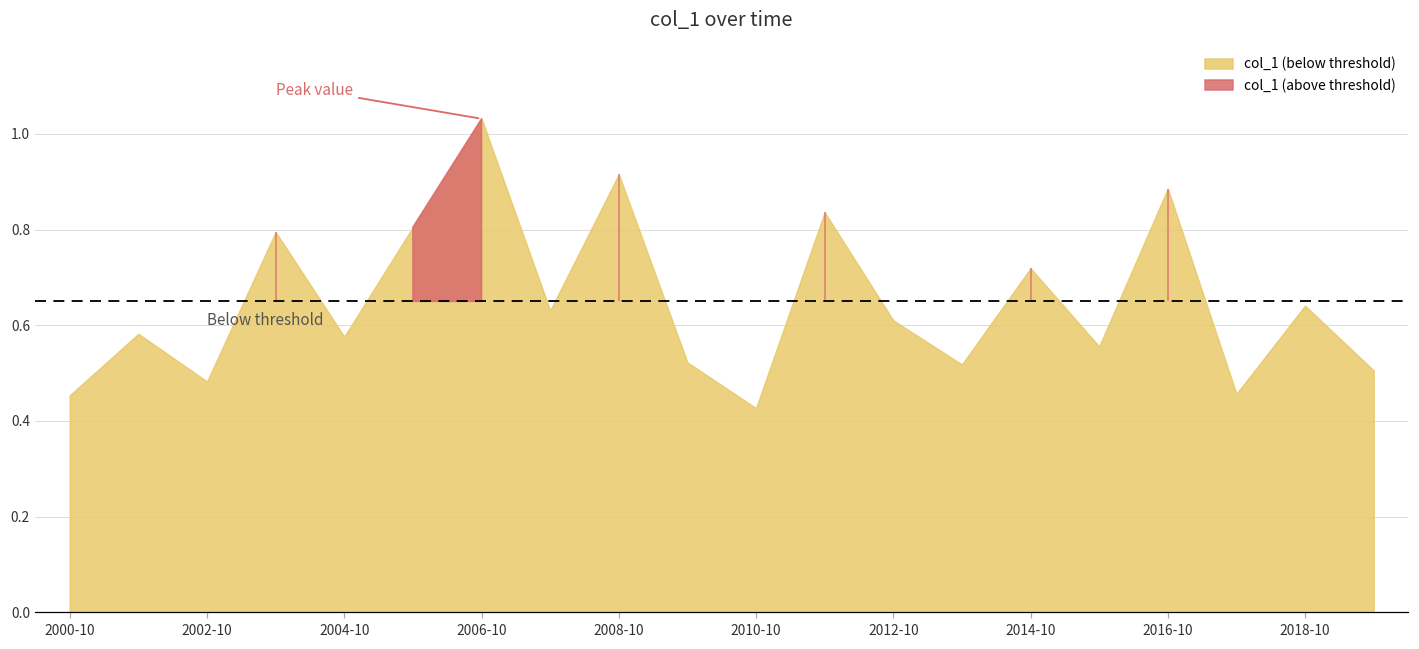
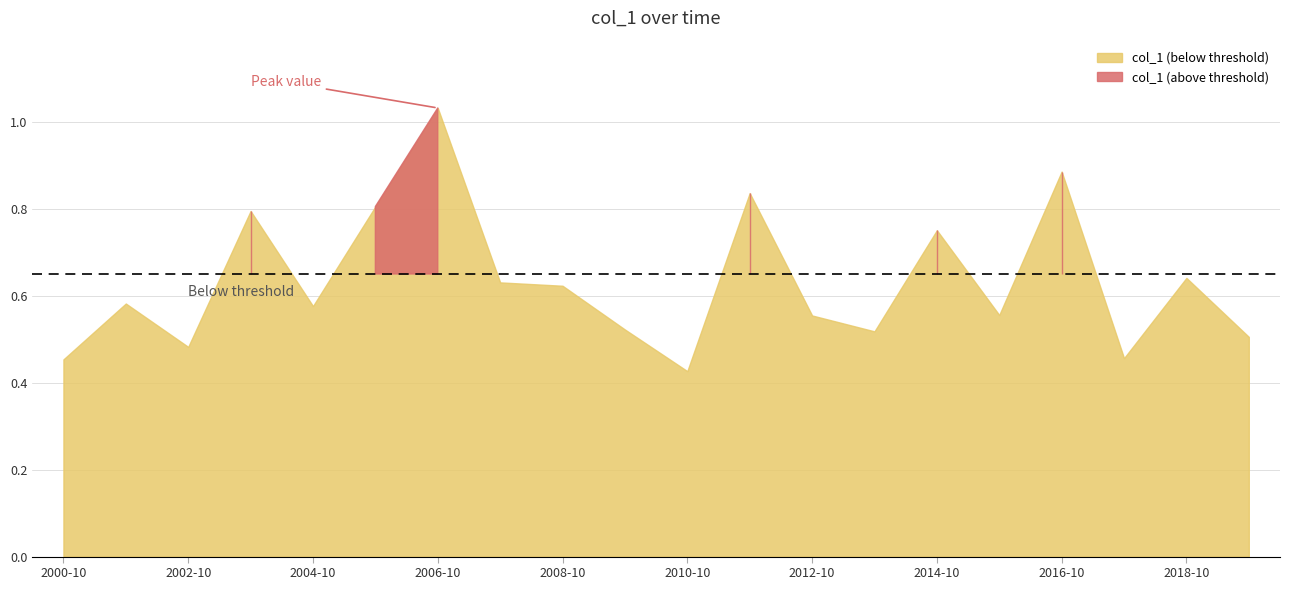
  {
    "2000-10": 0.45,
    "2002-10": 0.48,
    "2004-10": 0.58,
    "2006-10": 1.03,
-   "2008-10": 0.92,
+   "2008-10": 0.62,
    "2010-10": 0.43,
-   "2012-10": 0.61,
-   "2014-10": 0.72,
+   "2012-10": 0.55,
+   "2014-10": 0.75,
    "2016-10": 0.89,
    "2018-10": 0.64
  }
